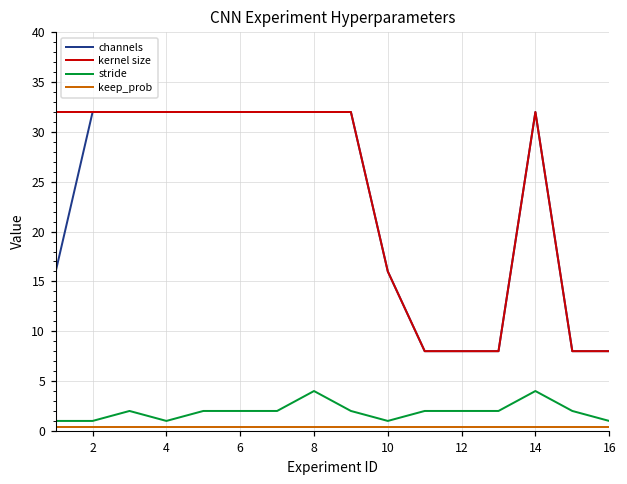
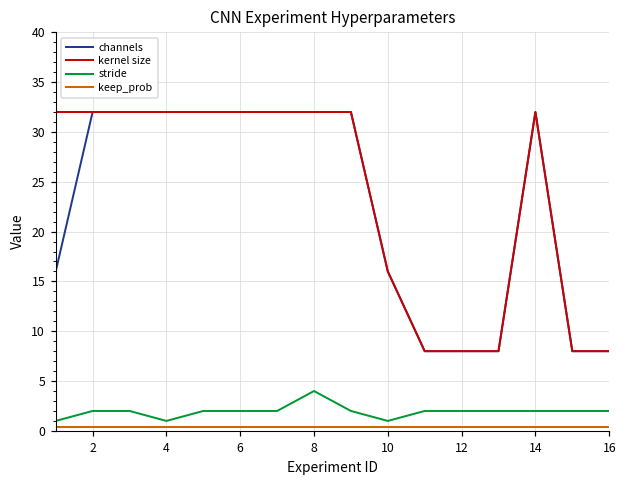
  {
    "stride": {
-     "2": 1,
+     "2": 2,
      "4": 1,
      "6": 2,
      "8": 4,
      "10": 1,
      "12": 2,
-     "14": 4,
-     "16": 1
+     "14": 2,
+     "16": 2
    },
    "keep_prob": {
      "2": 0,
      "4": 0,
      "6": 0,
      "8": 0,
      "10": 0,
      "12": 0,
      "14": 0,
      "16": 0
    }
  }
